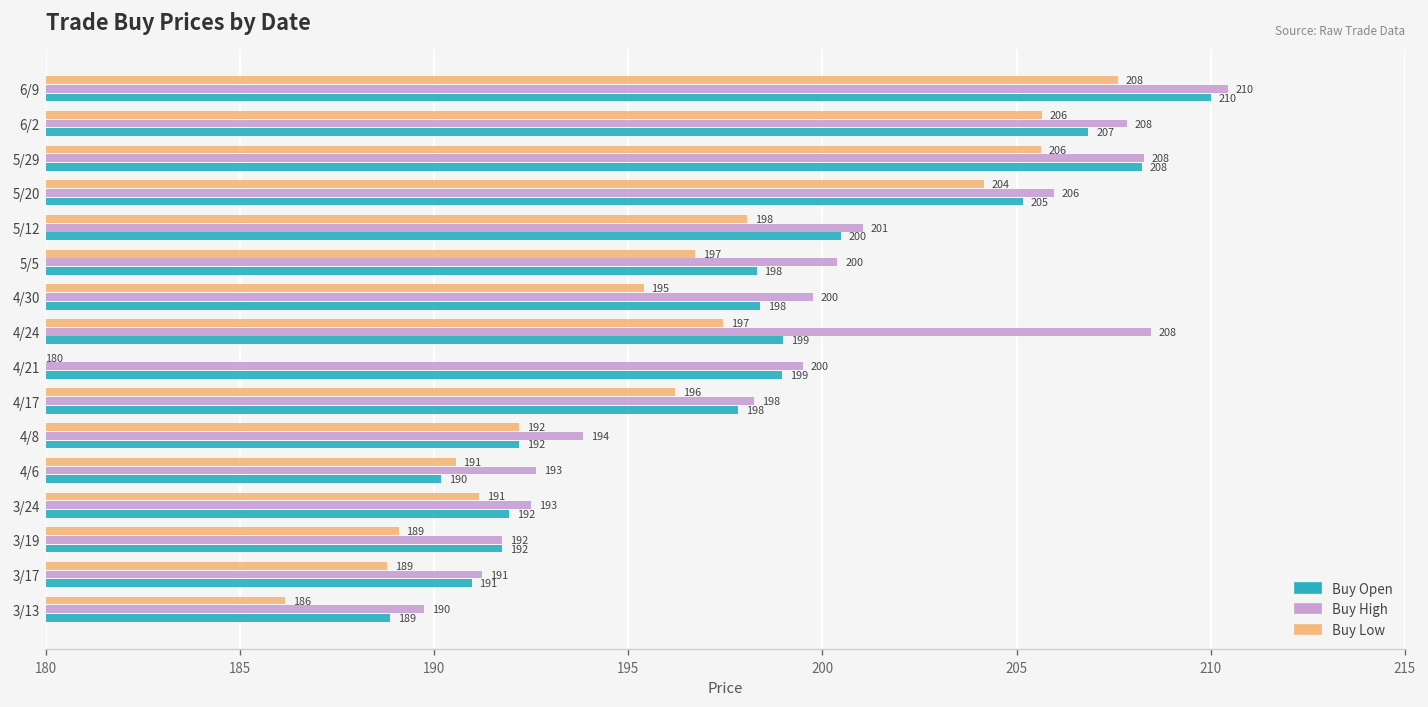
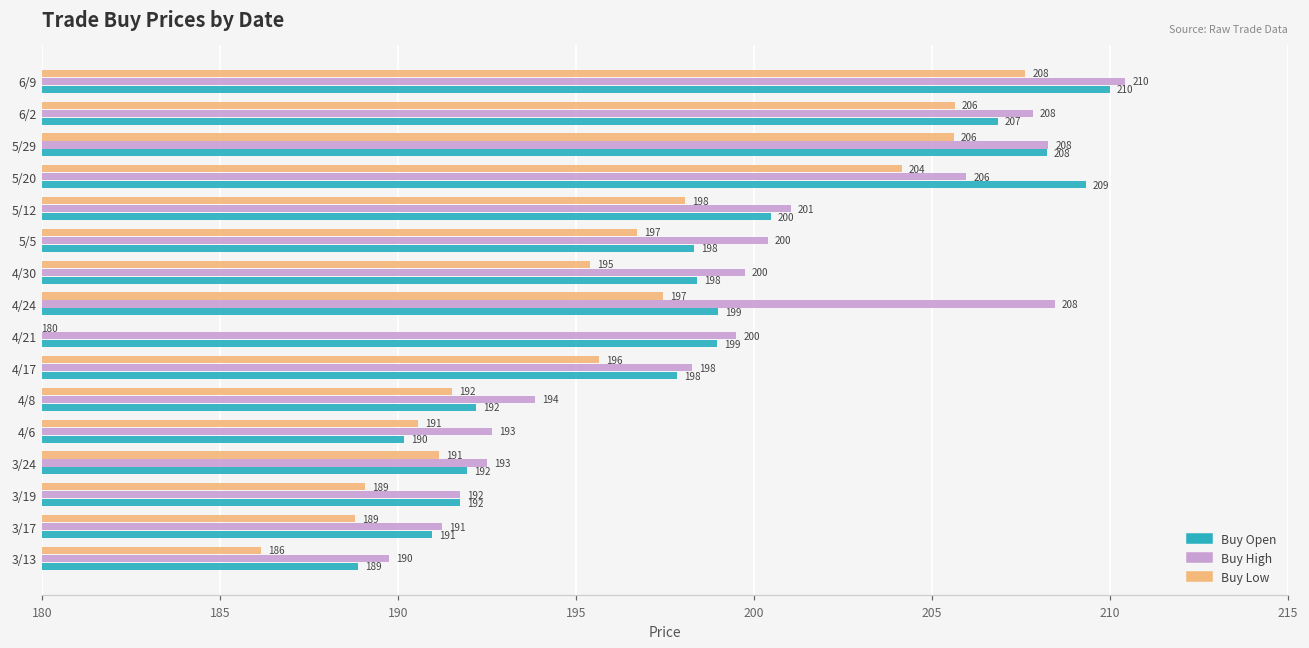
  {
    "Buy Open": {
      "6/2": 207,
-     "5/20": 205,
+     "5/20": 209,
      "5/12": 200,
      "5/5": 198,
      "4/30": 198,
      "4/24": 199,
      "4/8": 192,
      "4/6": 190,
      "3/24": 192,
      "3/13": 189
    },
    "Buy High": {
      "6/9": 210,
      "6/2": 208,
      "5/20": 206,
      "5/12": 201,
      "5/5": 200,
      "4/30": 200,
      "4/24": 208,
      "4/21": 199,
      "4/17": 198,
      "4/8": 194,
      "4/6": 193,
      "3/24": 193,
      "3/17": 191,
      "3/13": 190
    },
    "Buy Low": {
-     "4/17": 196.2,
-     "4/8": 192.2
+     "4/17": 195.6,
+     "4/8": 191.5
    }
  }
